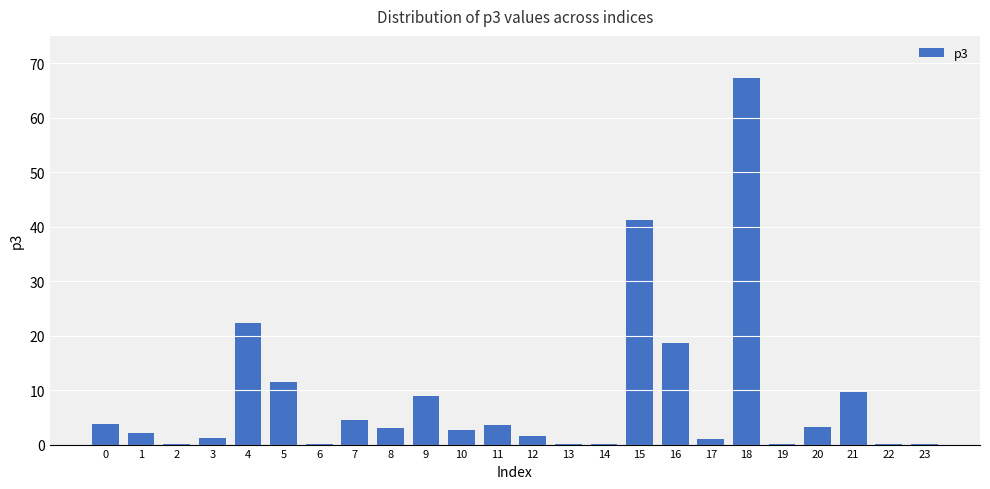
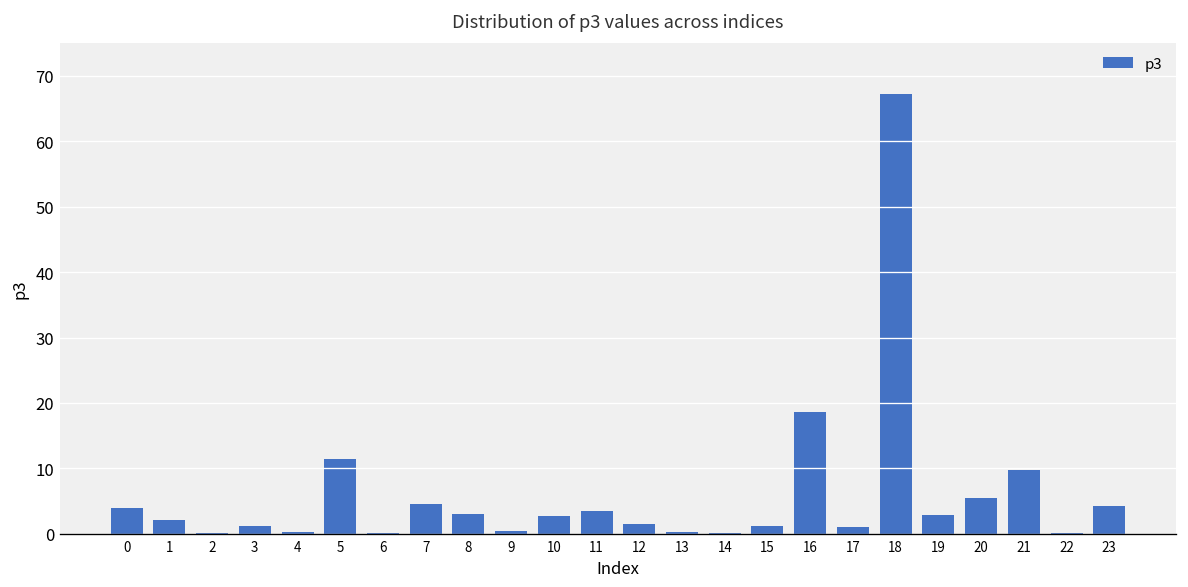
  {
    "0": 4,
    "1": 2,
    "3": 1,
-   "4": 22,
+   "4": 0,
    "5": 11,
    "7": 5,
    "8": 3,
-   "9": 9,
+   "9": 0,
    "10": 3,
    "11": 4,
    "12": 2,
-   "15": 41,
+   "15": 1,
    "16": 19,
    "17": 1,
    "18": 67,
-   "19": 0,
-   "20": 3,
+   "19": 3,
+   "20": 6,
    "21": 10,
-   "23": 0
+   "23": 4
  }
